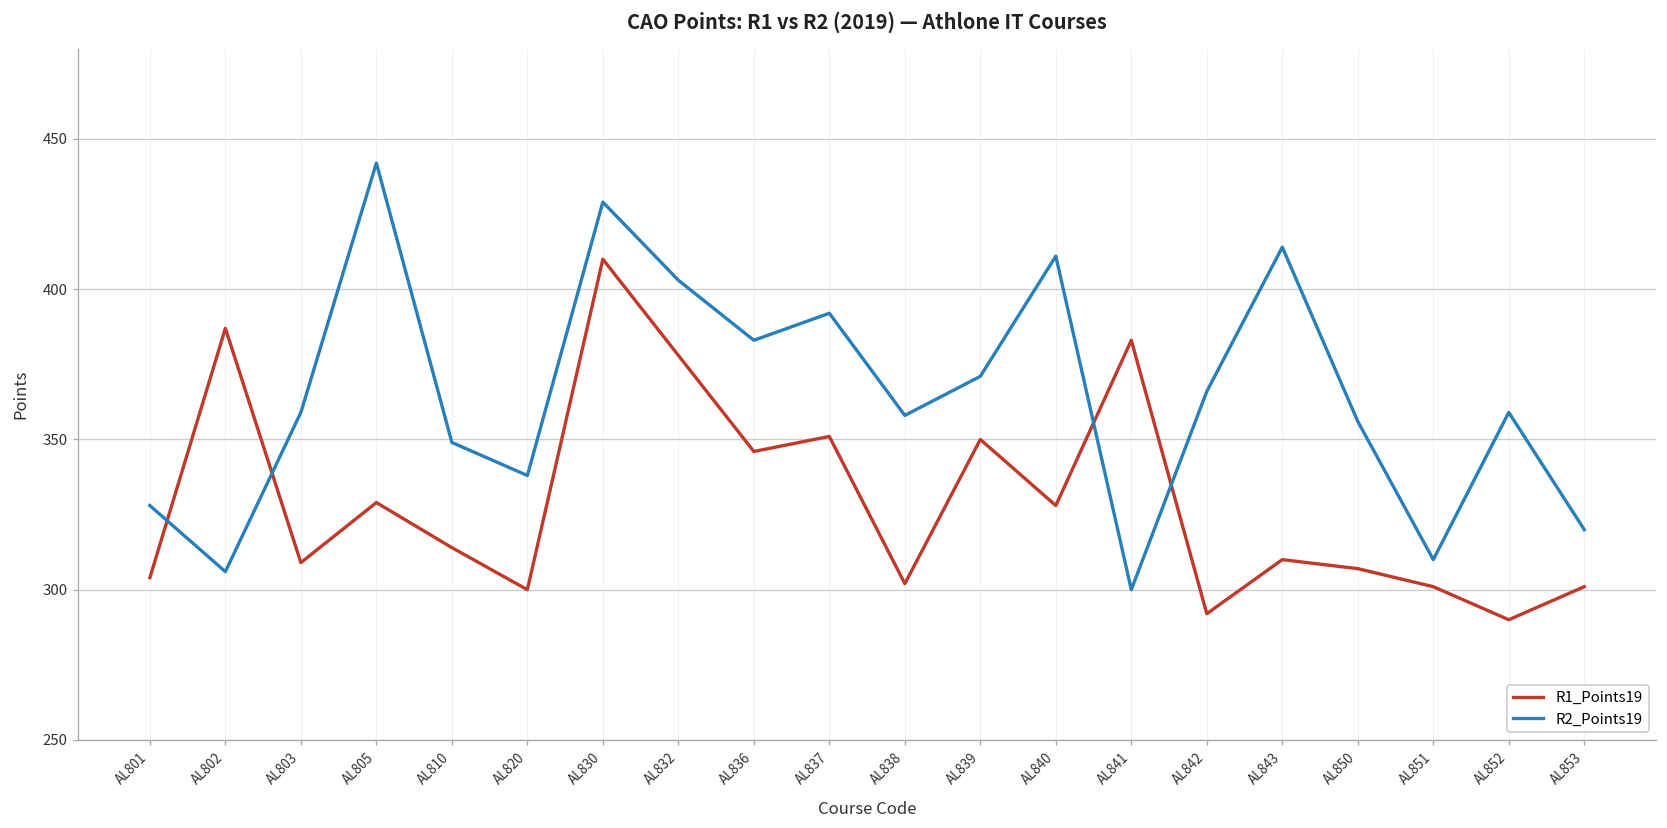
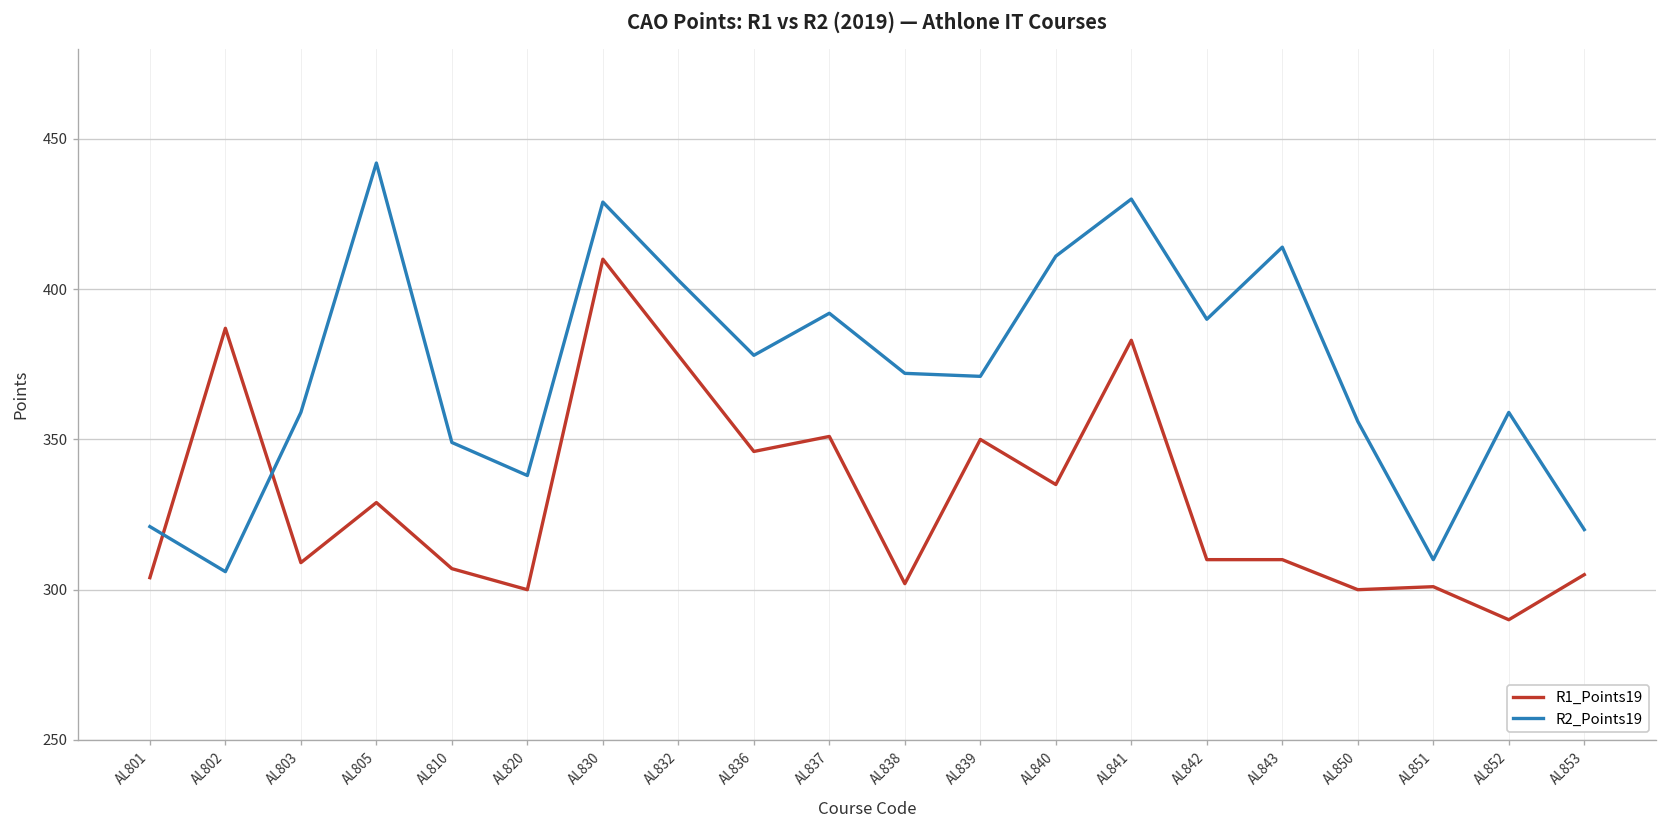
  {
    "R1_Points19": {
      "AL801": 304,
      "AL802": 387,
      "AL803": 309,
      "AL805": 329,
-     "AL810": 314,
+     "AL810": 307,
      "AL820": 300,
      "AL830": 410,
      "AL832": 378,
      "AL836": 346,
      "AL837": 351,
      "AL838": 302,
      "AL839": 350,
-     "AL840": 328,
+     "AL840": 335,
      "AL841": 383,
-     "AL842": 292,
+     "AL842": 310,
      "AL843": 310,
-     "AL850": 307,
+     "AL850": 300,
      "AL851": 301,
      "AL852": 290,
-     "AL853": 301
+     "AL853": 305
    },
    "R2_Points19": {
-     "AL801": 328,
+     "AL801": 321,
      "AL802": 306,
      "AL803": 359,
      "AL805": 442,
      "AL810": 349,
      "AL820": 338,
      "AL830": 429,
      "AL832": 403,
-     "AL836": 383,
+     "AL836": 378,
      "AL837": 392,
-     "AL838": 358,
+     "AL838": 372,
      "AL839": 371,
      "AL840": 411,
-     "AL841": 300,
-     "AL842": 366,
+     "AL841": 430,
+     "AL842": 390,
      "AL843": 414,
      "AL850": 356,
      "AL851": 310,
      "AL852": 359,
      "AL853": 320
    }
  }
